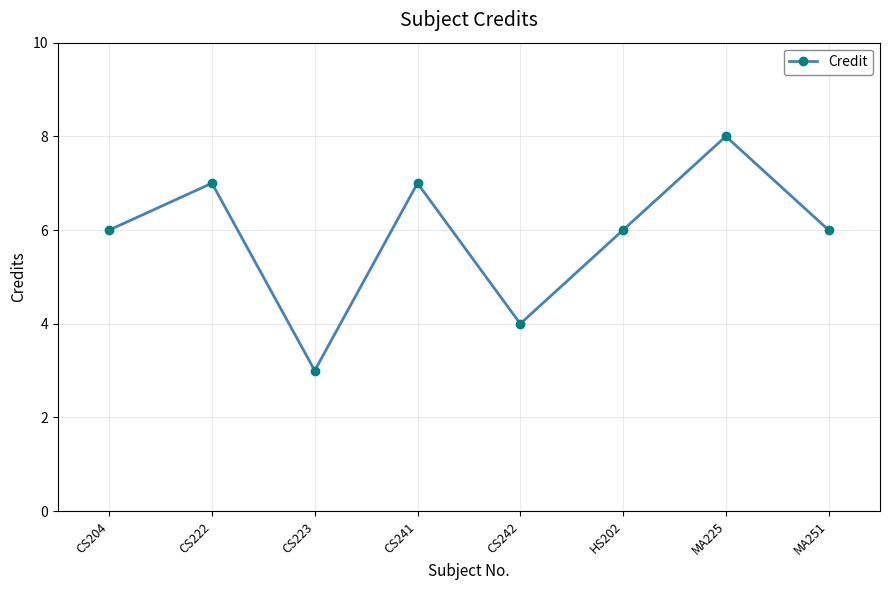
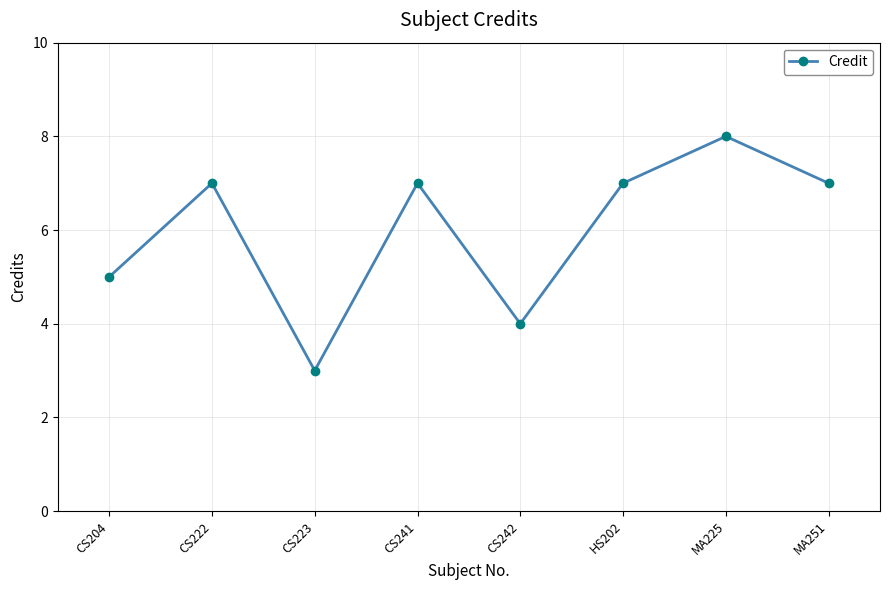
  {
-   "CS204": 6,
+   "CS204": 5,
    "CS222": 7,
    "CS223": 3,
    "CS241": 7,
    "CS242": 4,
-   "HS202": 6,
+   "HS202": 7,
    "MA225": 8,
-   "MA251": 6
+   "MA251": 7
  }
